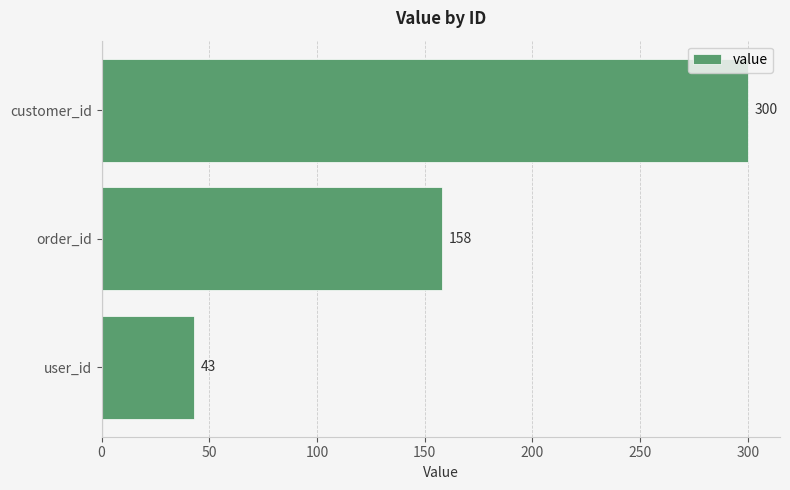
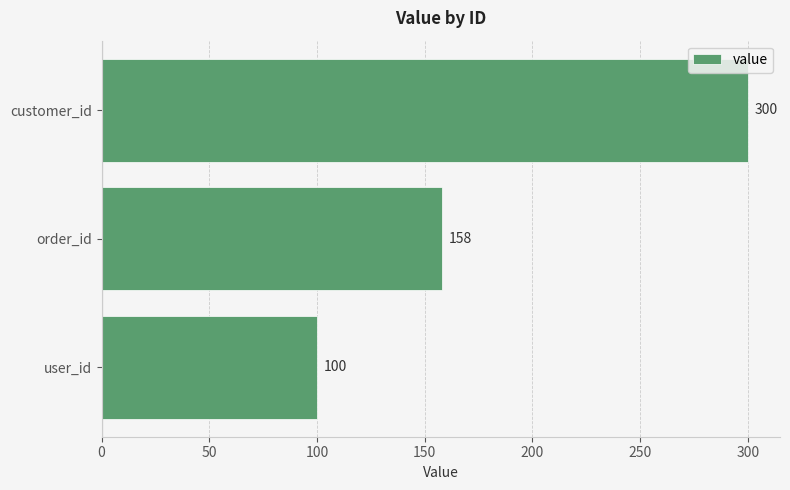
  {
    "customer_id": 300,
    "order_id": 158,
-   "user_id": 43
+   "user_id": 100
  }
